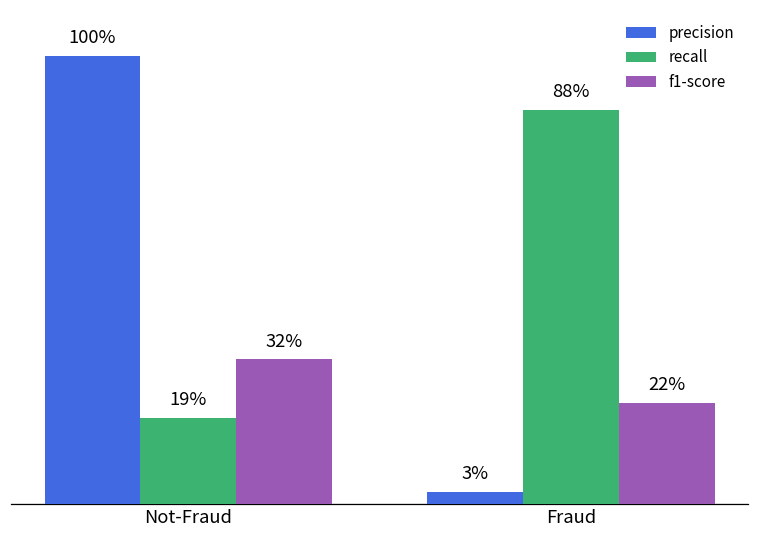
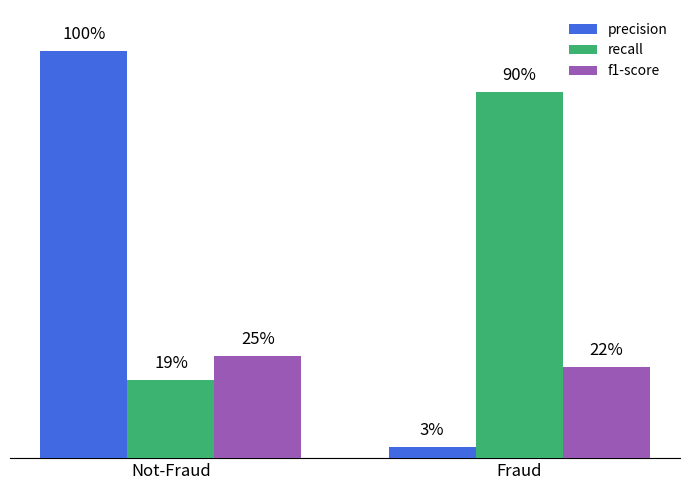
  {
    "precision": {
      "Not-Fraud": "100%",
      "Fraud": "3%"
    },
    "recall": {
      "Not-Fraud": "19%",
-     "Fraud": "88%"
+     "Fraud": "90%"
    },
    "f1-score": {
-     "Not-Fraud": "32%",
+     "Not-Fraud": "25%",
      "Fraud": "22%"
    }
  }
